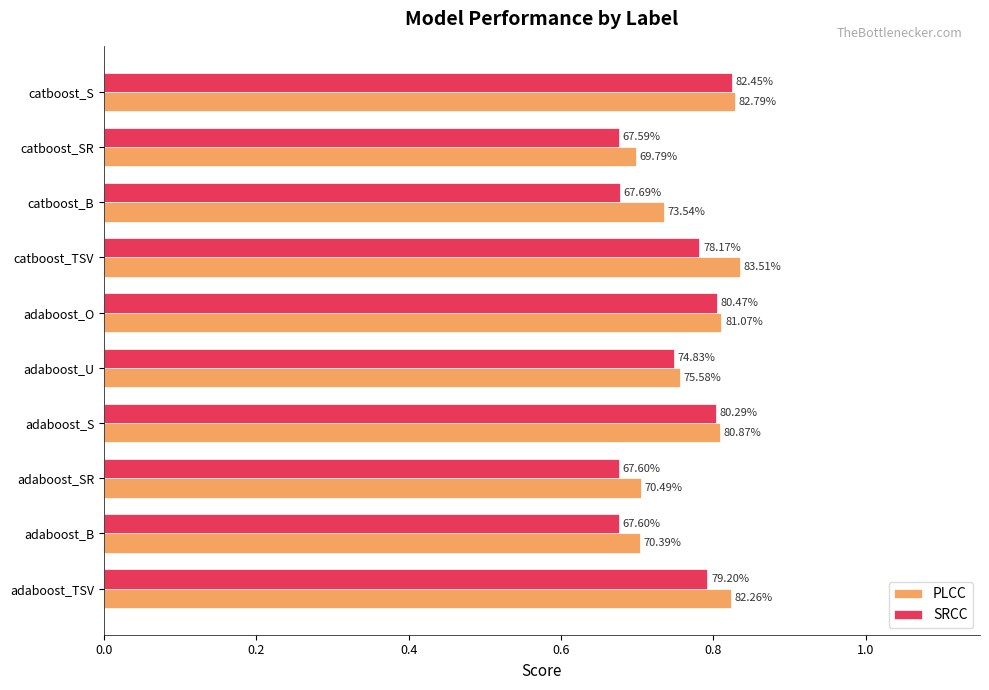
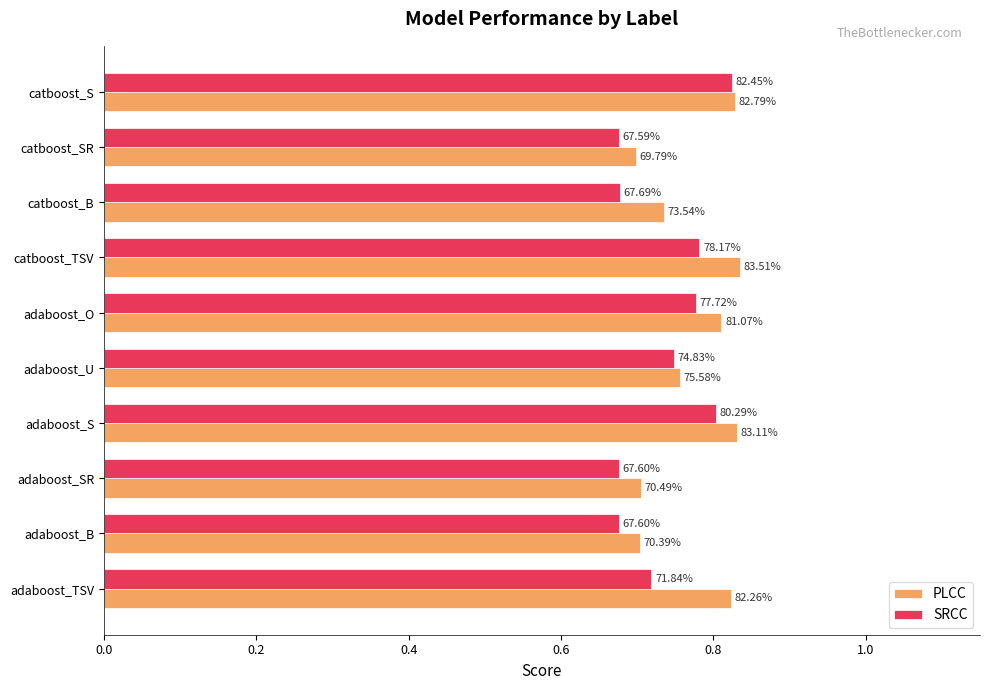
  {
    "PLCC": {
      "catboost_S": "82.79%",
      "catboost_SR": "69.79%",
      "catboost_B": "73.54%",
      "catboost_TSV": "83.51%",
      "adaboost_O": "81.07%",
      "adaboost_U": "75.58%",
-     "adaboost_S": "80.87%",
+     "adaboost_S": "83.11%",
      "adaboost_SR": "70.49%",
      "adaboost_B": "70.39%",
      "adaboost_TSV": "82.26%"
    },
    "SRCC": {
      "catboost_S": "82.45%",
      "catboost_SR": "67.59%",
      "catboost_B": "67.69%",
      "catboost_TSV": "78.17%",
-     "adaboost_O": "80.47%",
+     "adaboost_O": "77.72%",
      "adaboost_U": "74.83%",
      "adaboost_S": "80.29%",
      "adaboost_SR": "67.60%",
      "adaboost_B": "67.60%",
-     "adaboost_TSV": "79.20%"
+     "adaboost_TSV": "71.84%"
    }
  }
